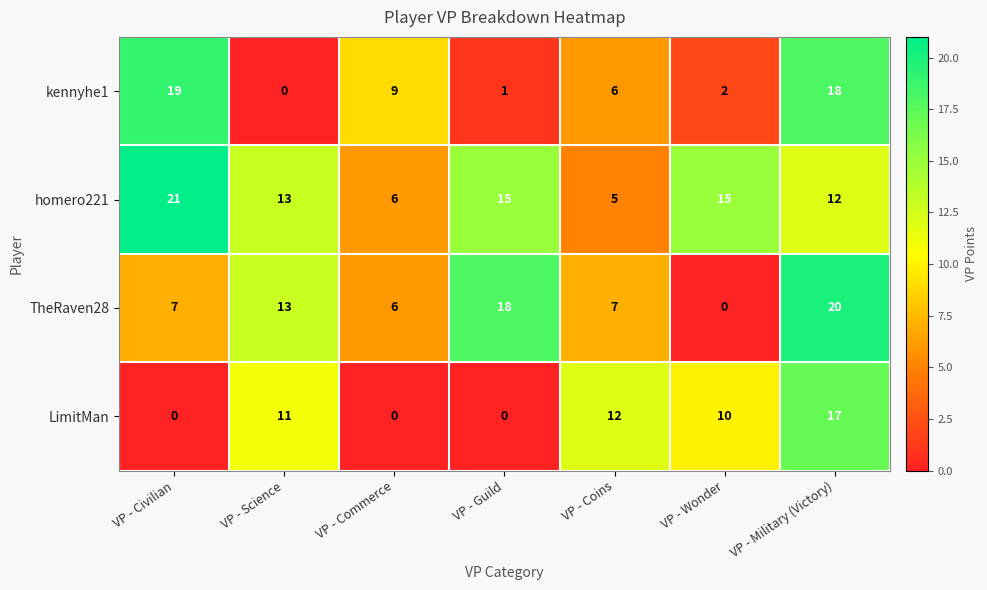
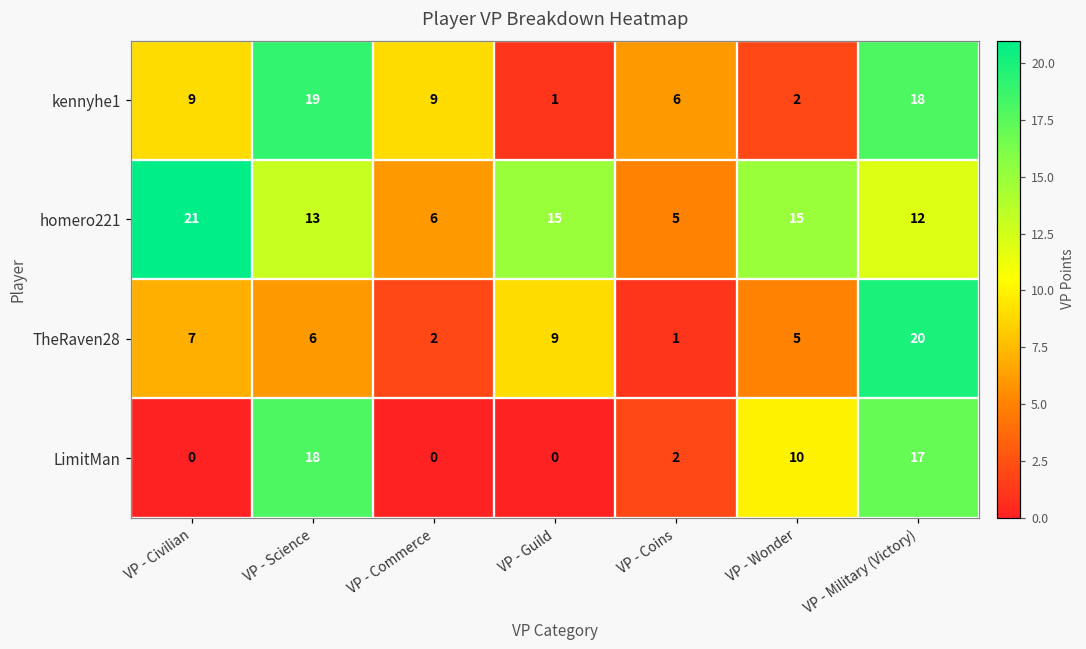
  {
    "kennyhe1": {
-     "VP - Civilian": 19,
-     "VP - Science": 0,
+     "VP - Civilian": 9,
+     "VP - Science": 19,
      "VP - Commerce": 9,
      "VP - Guild": 1,
      "VP - Coins": 6,
      "VP - Wonder": 2,
      "VP - Military (Victory)": 18
    },
    "homero221": {
      "VP - Civilian": 21,
      "VP - Science": 13,
      "VP - Commerce": 6,
      "VP - Guild": 15,
      "VP - Coins": 5,
      "VP - Wonder": 15,
      "VP - Military (Victory)": 12
    },
    "TheRaven28": {
      "VP - Civilian": 7,
-     "VP - Science": 13,
-     "VP - Commerce": 6,
-     "VP - Guild": 18,
-     "VP - Coins": 7,
-     "VP - Wonder": 0,
+     "VP - Science": 6,
+     "VP - Commerce": 2,
+     "VP - Guild": 9,
+     "VP - Coins": 1,
+     "VP - Wonder": 5,
      "VP - Military (Victory)": 20
    },
    "LimitMan": {
      "VP - Civilian": 0,
-     "VP - Science": 11,
+     "VP - Science": 18,
      "VP - Commerce": 0,
      "VP - Guild": 0,
-     "VP - Coins": 12,
+     "VP - Coins": 2,
      "VP - Wonder": 10,
      "VP - Military (Victory)": 17
    }
  }
